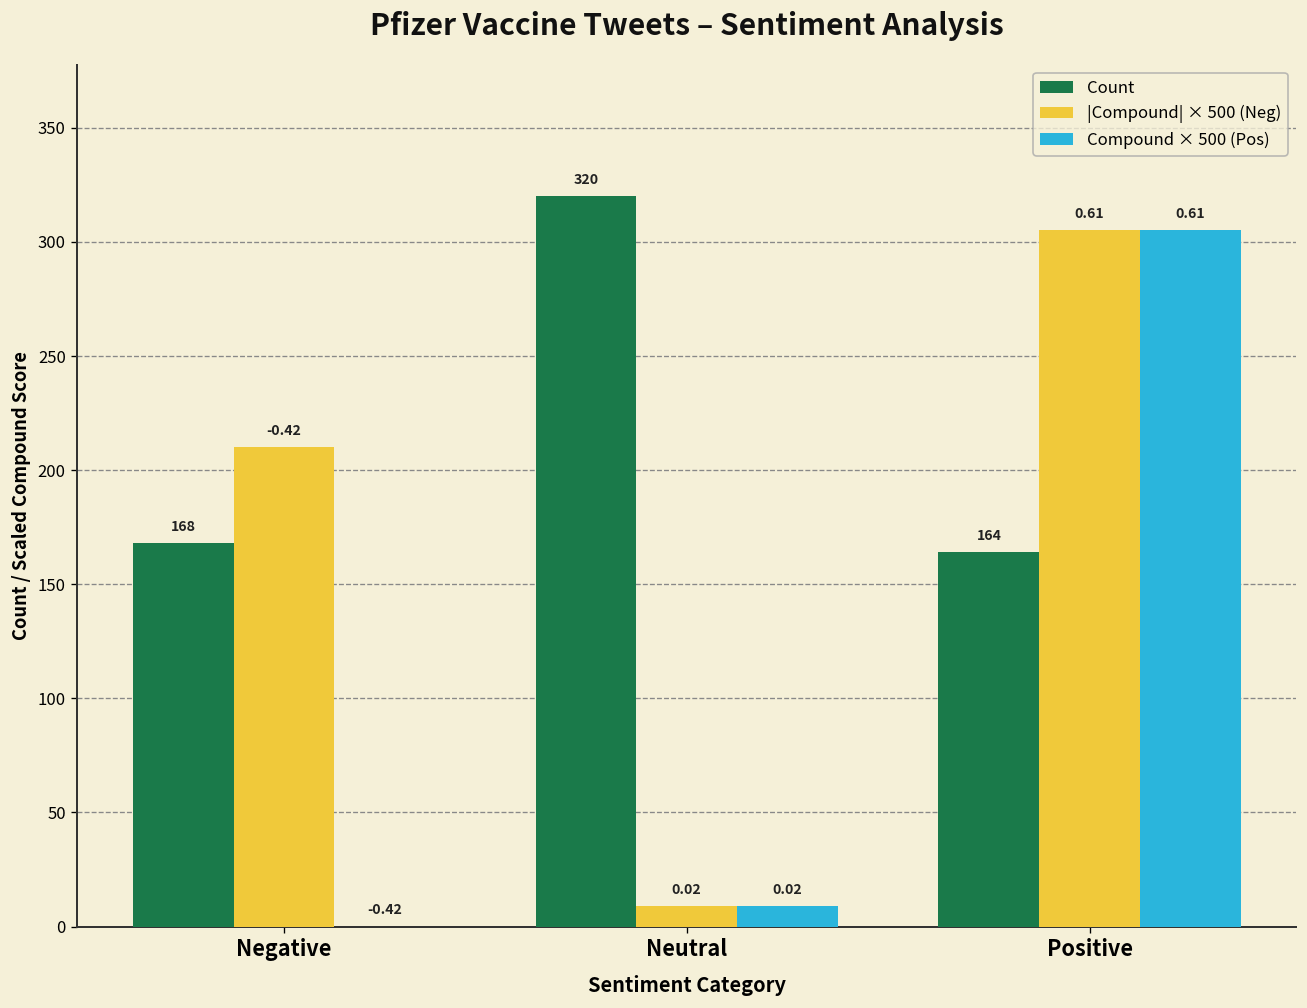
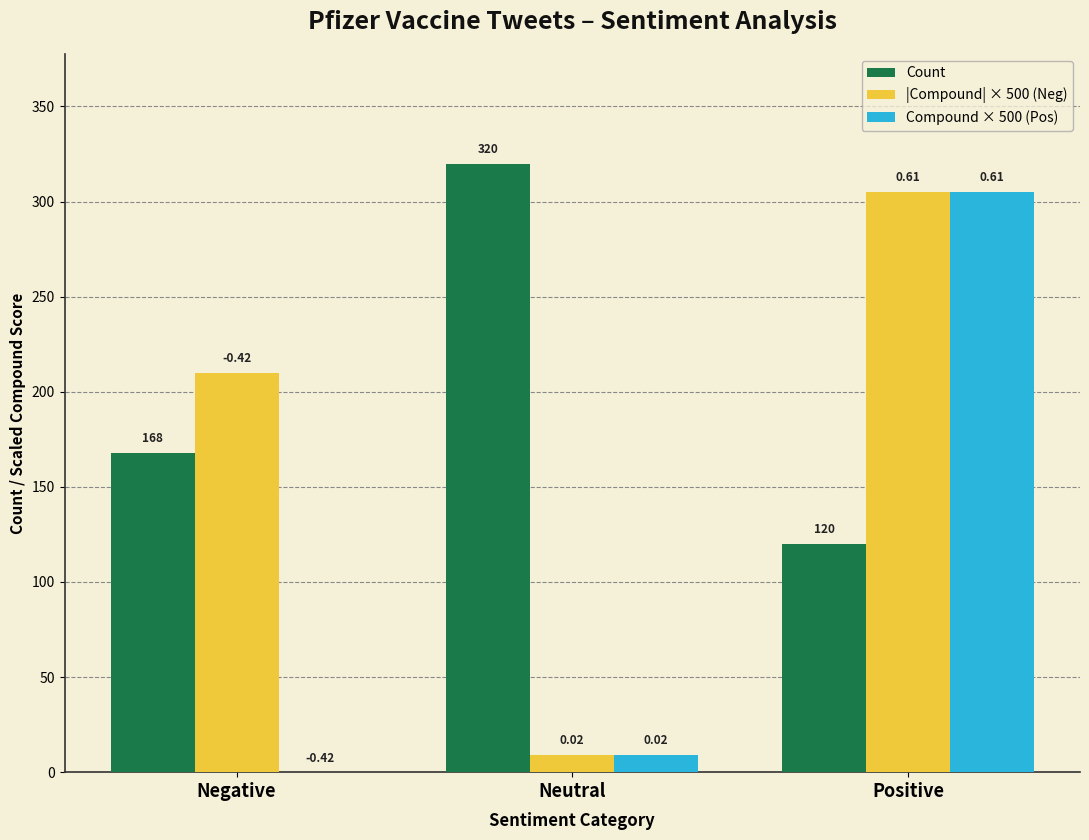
  {
    "Count": {
      "Negative": 168,
      "Neutral": 320,
-     "Positive": 164
+     "Positive": 120
    }
  }
